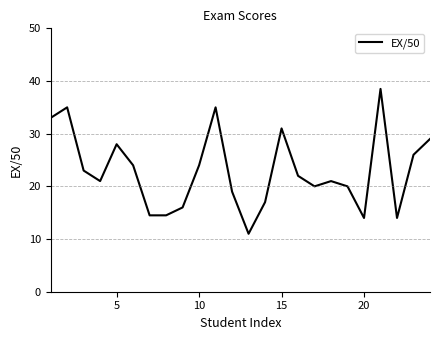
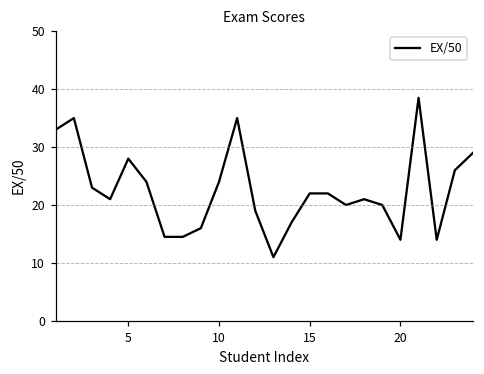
  {
    "5": 28,
    "10": 24,
-   "15": 31,
+   "15": 22,
    "20": 14
  }
